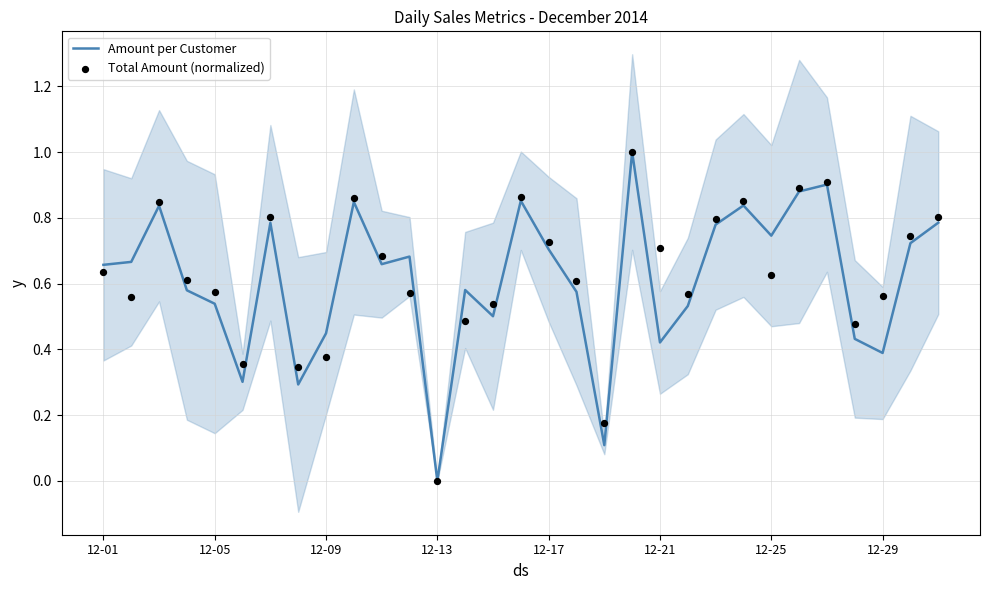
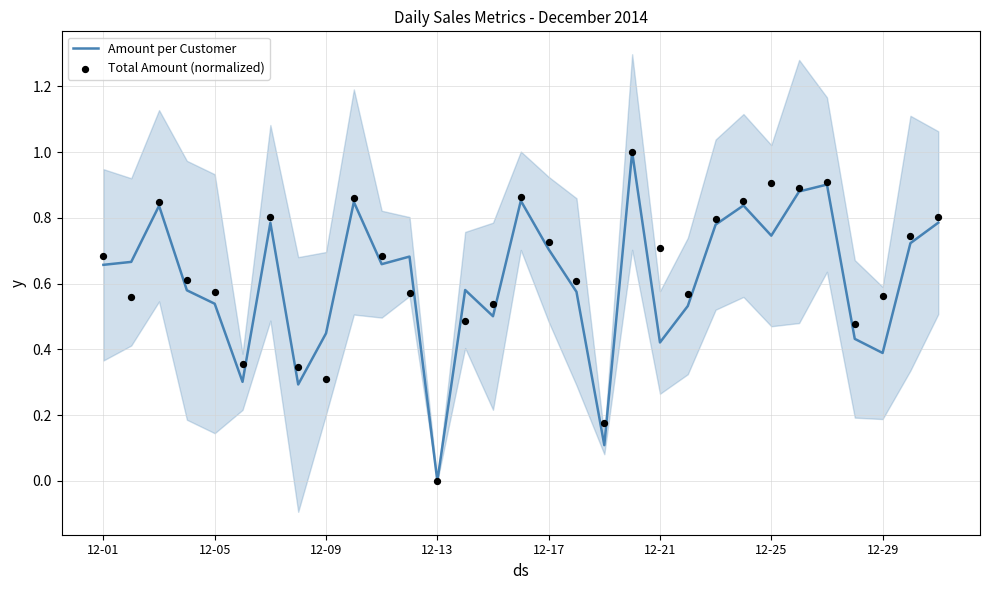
  {
    "Total Amount (normalized)": {
-     "12-01": 0.64,
-     "12-09": 0.38,
-     "12-25": 0.63
+     "12-01": 0.68,
+     "12-09": 0.31,
+     "12-25": 0.91
    }
  }
